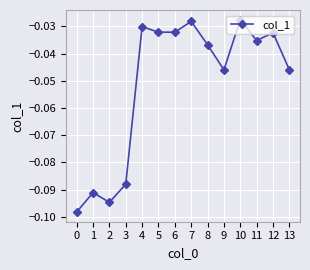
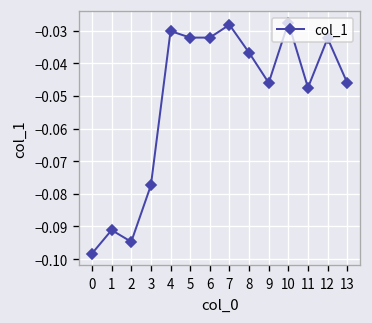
  {
    "0": -0.098,
    "1": -0.091,
    "2": -0.095,
-   "3": -0.088,
+   "3": -0.077,
    "4": -0.030,
    "5": -0.032,
    "6": -0.032,
    "7": -0.028,
    "8": -0.037,
    "9": -0.046,
-   "11": -0.035,
+   "11": -0.047,
    "13": -0.046
  }
